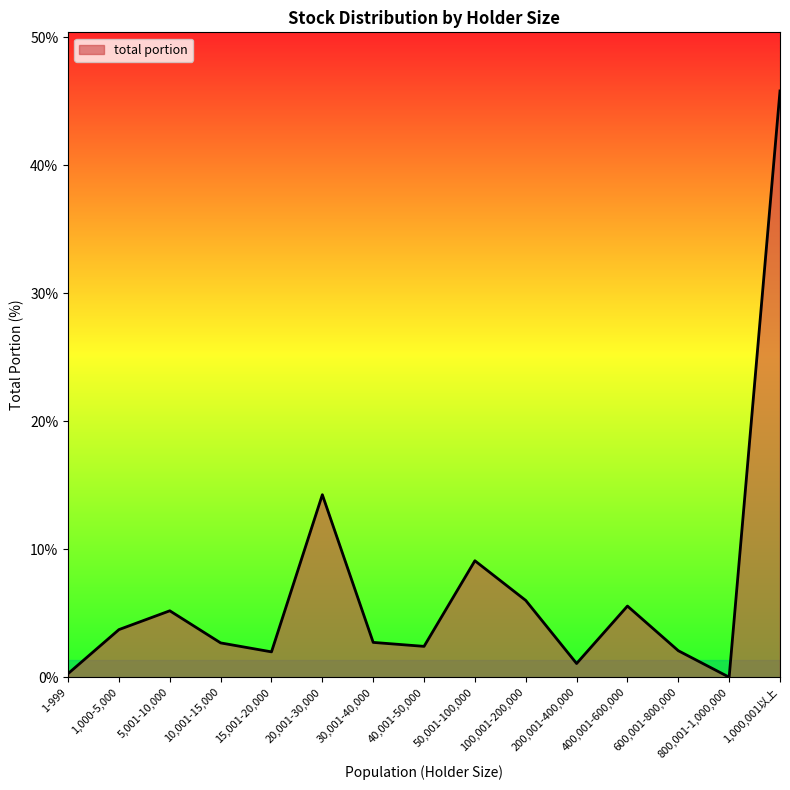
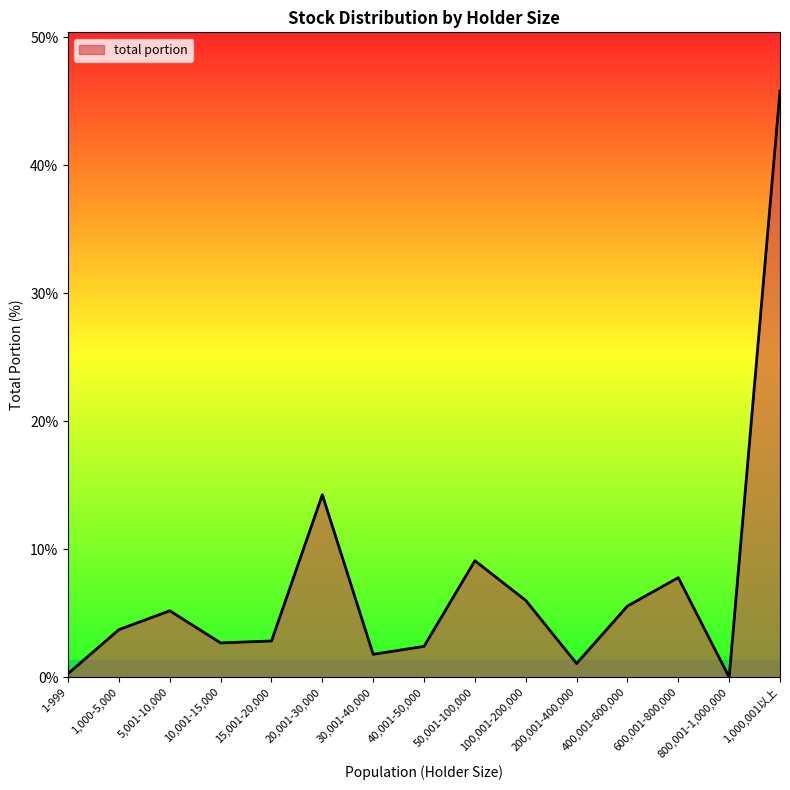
  {
    "1,000-5,000": "3.7%",
    "5,001-10,000": "5.2%",
    "10,001-15,000": "2.7%",
-   "15,001-20,000": "2.0%",
+   "15,001-20,000": "2.8%",
    "20,001-30,000": "14.3%",
-   "30,001-40,000": "2.7%",
+   "30,001-40,000": "1.8%",
    "40,001-50,000": "2.4%",
    "50,001-100,000": "9.1%",
    "100,001-200,000": "6.0%",
    "400,001-600,000": "5.6%",
-   "600,001-800,000": "2.1%",
+   "600,001-800,000": "7.8%",
    "1,000,001以上": "45.8%"
  }
